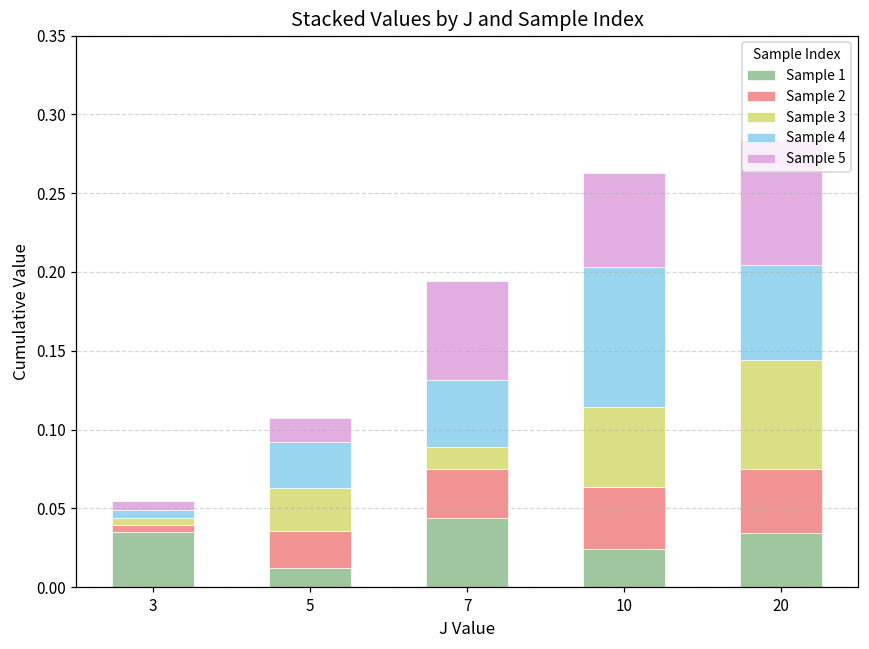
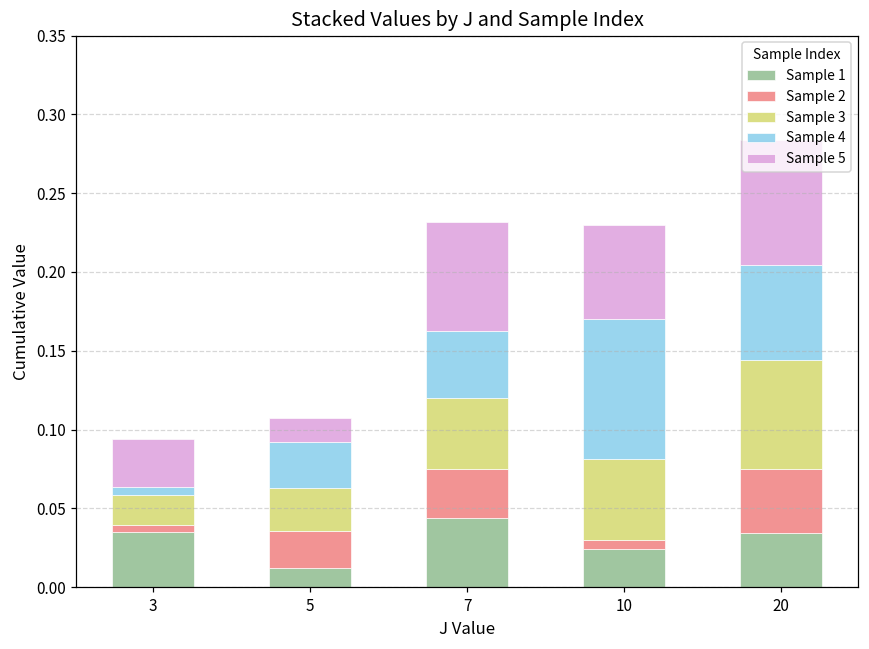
  {
    "Sample 1": {
      "3": 0.035,
      "5": 0.012,
      "7": 0.044,
      "10": 0.024,
      "20": 0.034
    },
    "Sample 2": {
      "3": 0.004,
      "5": 0.023,
      "7": 0.031,
-     "10": 0.039,
+     "10": 0.006,
      "20": 0.041
    },
    "Sample 3": {
-     "3": 0.005,
+     "3": 0.019,
      "5": 0.027,
-     "7": 0.014,
+     "7": 0.045,
      "10": 0.051,
      "20": 0.069
    },
    "Sample 4": {
      "3": 0.005,
      "5": 0.029,
      "7": 0.042,
      "10": 0.089,
      "20": 0.060
    },
    "Sample 5": {
-     "3": 0.005,
+     "3": 0.030,
      "5": 0.015,
-     "7": 0.063,
+     "7": 0.070,
      "10": 0.060
    }
  }
